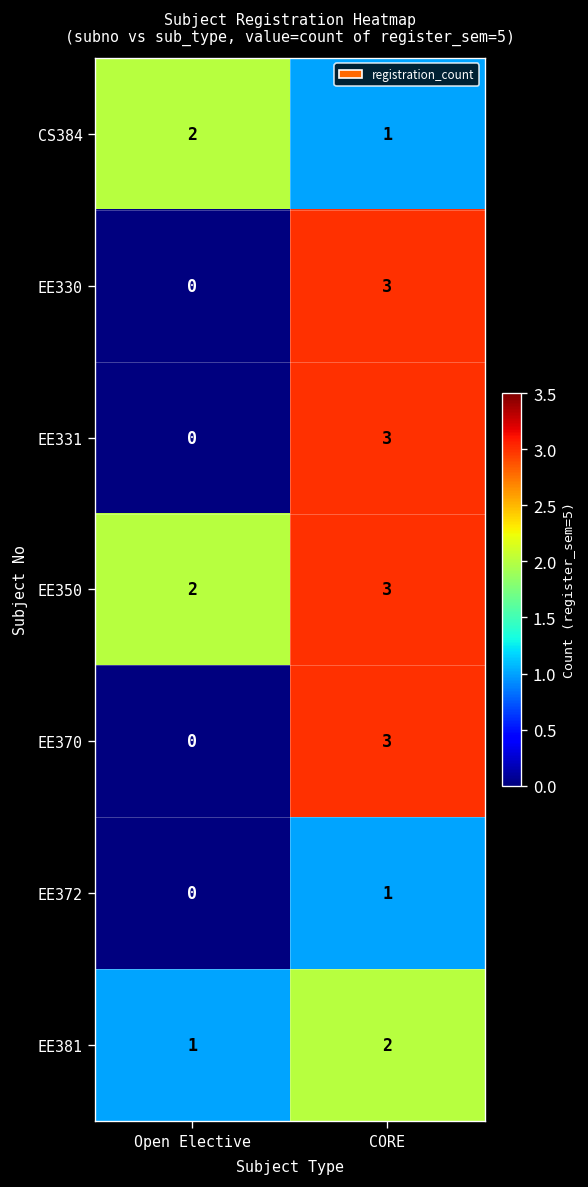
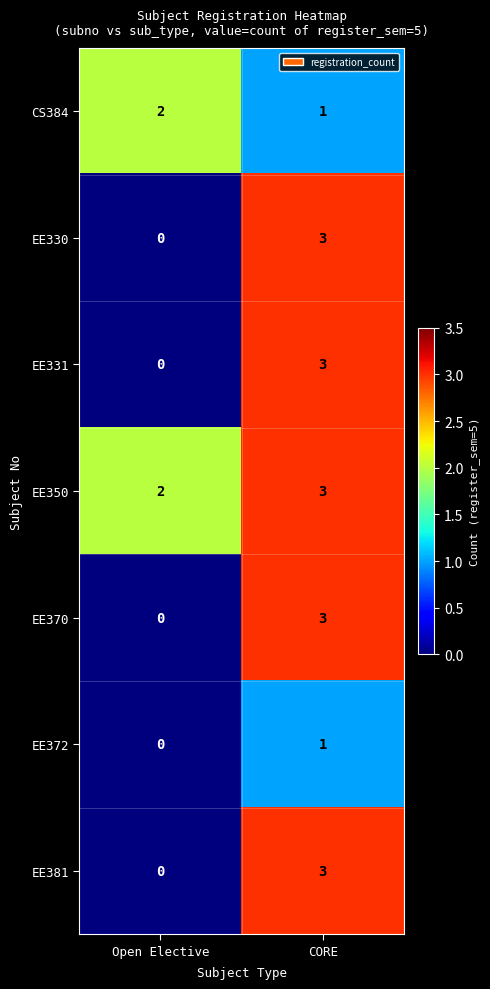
  {
    "CS384": {
      "Open Elective": 2,
      "CORE": 1
    },
    "EE330": {
      "Open Elective": 0,
      "CORE": 3
    },
    "EE331": {
      "Open Elective": 0,
      "CORE": 3
    },
    "EE350": {
      "Open Elective": 2,
      "CORE": 3
    },
    "EE370": {
      "Open Elective": 0,
      "CORE": 3
    },
    "EE372": {
      "Open Elective": 0,
      "CORE": 1
    },
    "EE381": {
-     "Open Elective": 1,
-     "CORE": 2
+     "Open Elective": 0,
+     "CORE": 3
    }
  }
